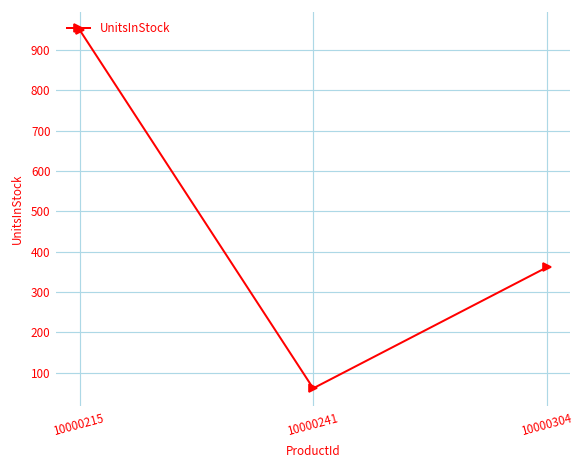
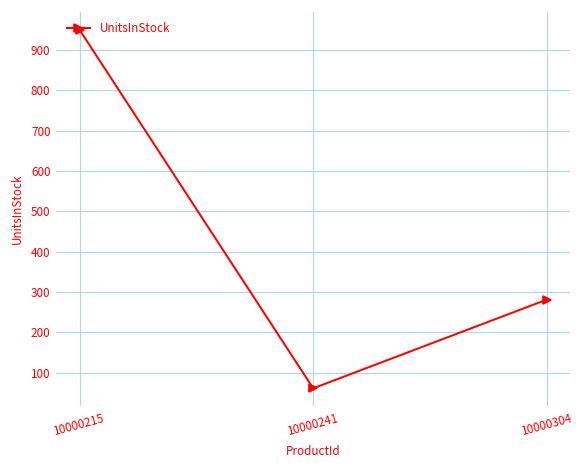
  {
    "10000215": 950,
    "10000241": 60,
-   "10000304": 360
+   "10000304": 280
  }
